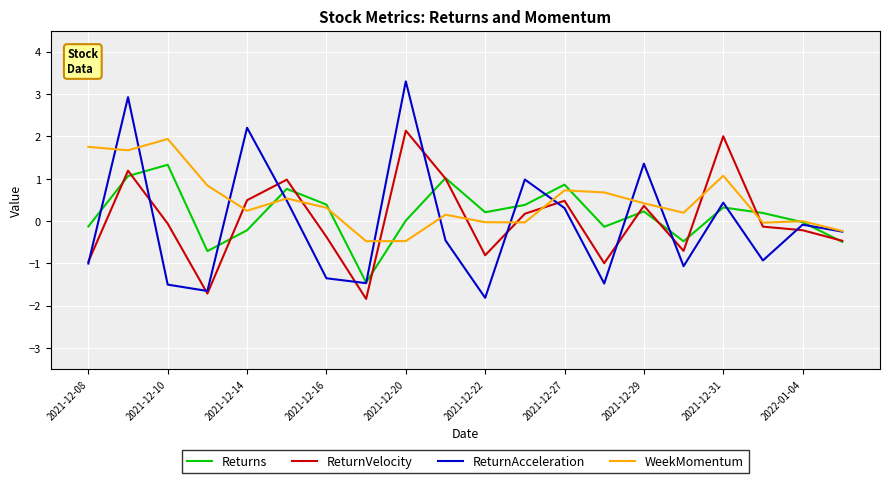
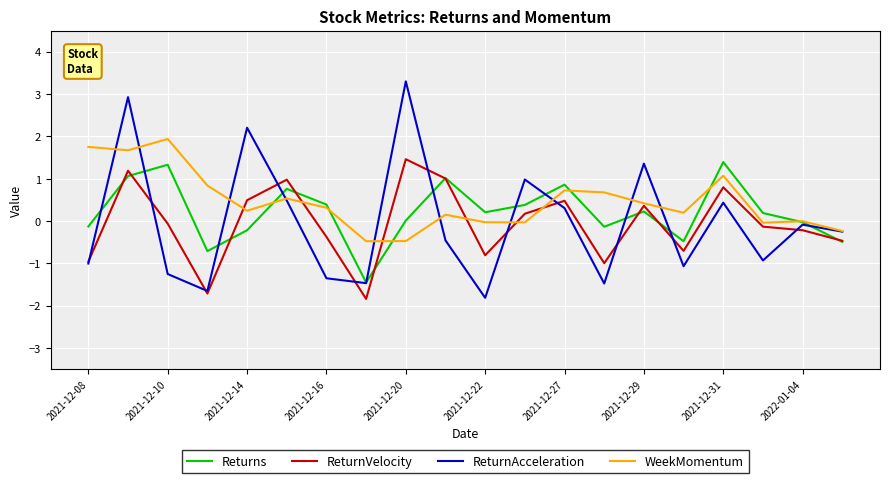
  {
    "Returns": {
      "2021-12-08": -0.1,
      "2021-12-10": 1.3,
      "2021-12-14": -0.2,
      "2021-12-16": 0.4,
      "2021-12-20": 0.0,
      "2021-12-22": 0.2,
      "2021-12-27": 0.9,
      "2021-12-29": 0.2,
-     "2021-12-31": 0.3
+     "2021-12-31": 1.4
    },
    "ReturnVelocity": {
      "2021-12-10": -0.1,
      "2021-12-14": 0.5,
      "2021-12-16": -0.4,
-     "2021-12-20": 2.1,
+     "2021-12-20": 1.5,
      "2021-12-22": -0.8,
      "2021-12-27": 0.5,
-     "2021-12-31": 2.0,
+     "2021-12-31": 0.8,
      "2022-01-04": -0.2
    },
    "ReturnAcceleration": {
-     "2021-12-10": -1.5,
+     "2021-12-10": -1.3,
      "2021-12-14": 2.2,
      "2021-12-16": -1.4,
      "2021-12-20": 3.3,
      "2021-12-22": -1.8,
      "2021-12-27": 0.3,
      "2021-12-29": 1.4,
      "2021-12-31": 0.4
    },
    "WeekMomentum": {
      "2021-12-08": 1.8,
      "2021-12-10": 1.9,
      "2021-12-14": 0.2,
      "2021-12-16": 0.3,
      "2021-12-20": -0.5,
      "2021-12-22": 0.0,
      "2021-12-27": 0.7,
      "2021-12-31": 1.1
    }
  }
